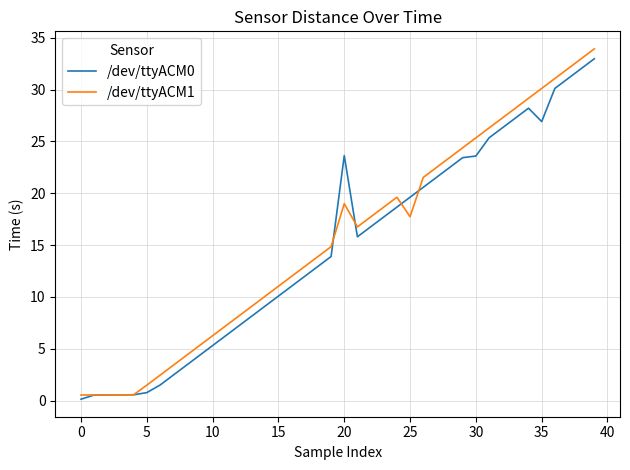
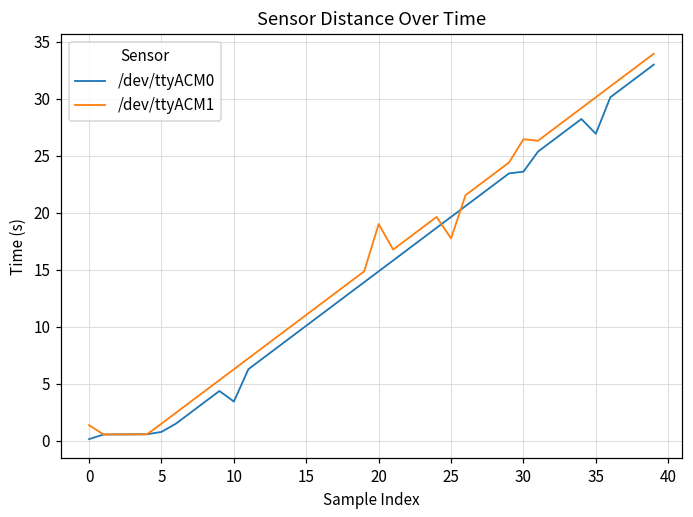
  {
    "/dev/ttyACM0": {
      "0": 0.1,
      "5": 0.8,
-     "10": 5.3,
+     "10": 3.4,
      "15": 10.1,
-     "20": 23.6,
+     "20": 14.9,
      "25": 19.6,
      "30": 23.6,
      "35": 26.9
    },
    "/dev/ttyACM1": {
-     "0": 0.5,
+     "0": 1.4,
      "5": 1.5,
      "10": 6.3,
      "15": 11.0,
      "20": 19.0,
      "25": 17.7,
-     "30": 25.3,
+     "30": 26.4,
      "35": 30.1
    }
  }
